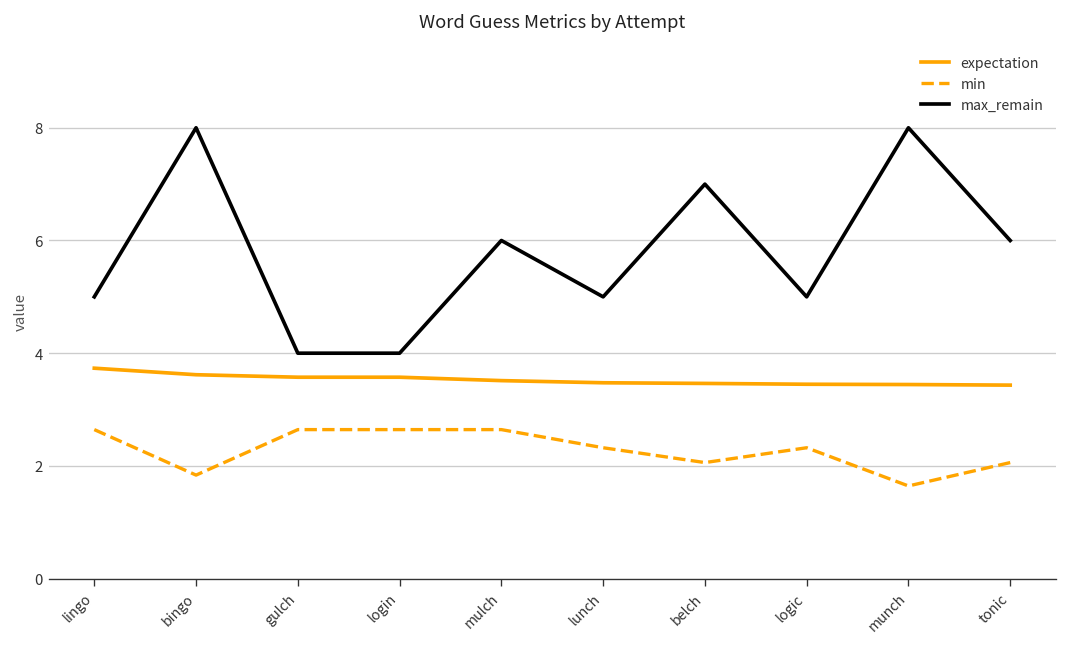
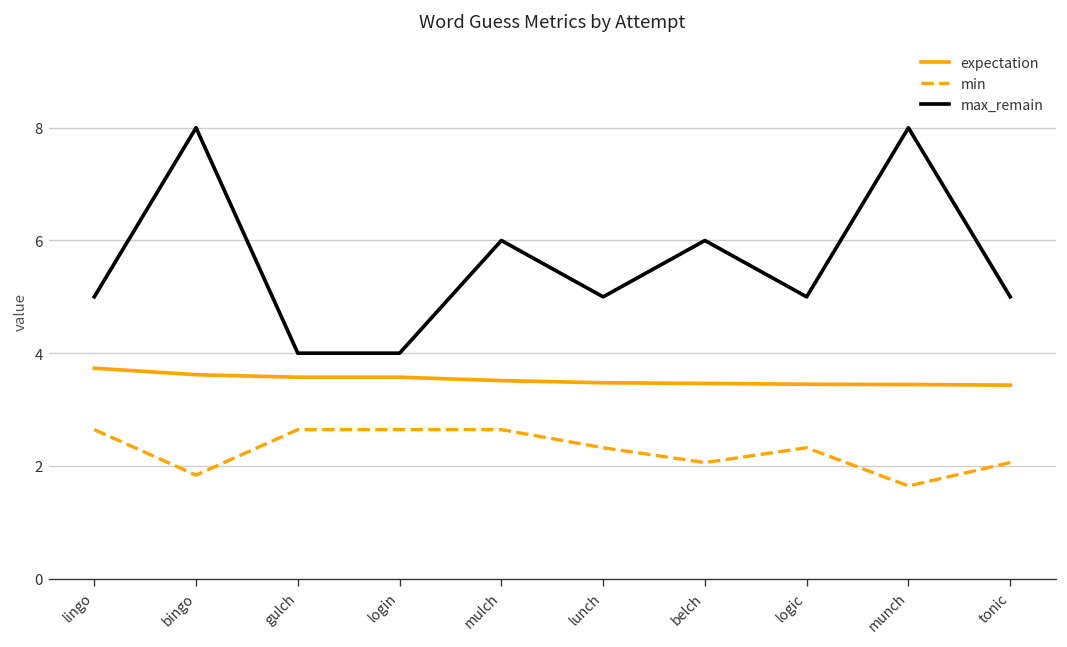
  {
    "max_remain": {
      "lingo": 5,
      "bingo": 8,
      "gulch": 4,
      "login": 4,
      "mulch": 6,
      "lunch": 5,
-     "belch": 7,
+     "belch": 6,
      "logic": 5,
      "munch": 8,
-     "tonic": 6
+     "tonic": 5
    }
  }
